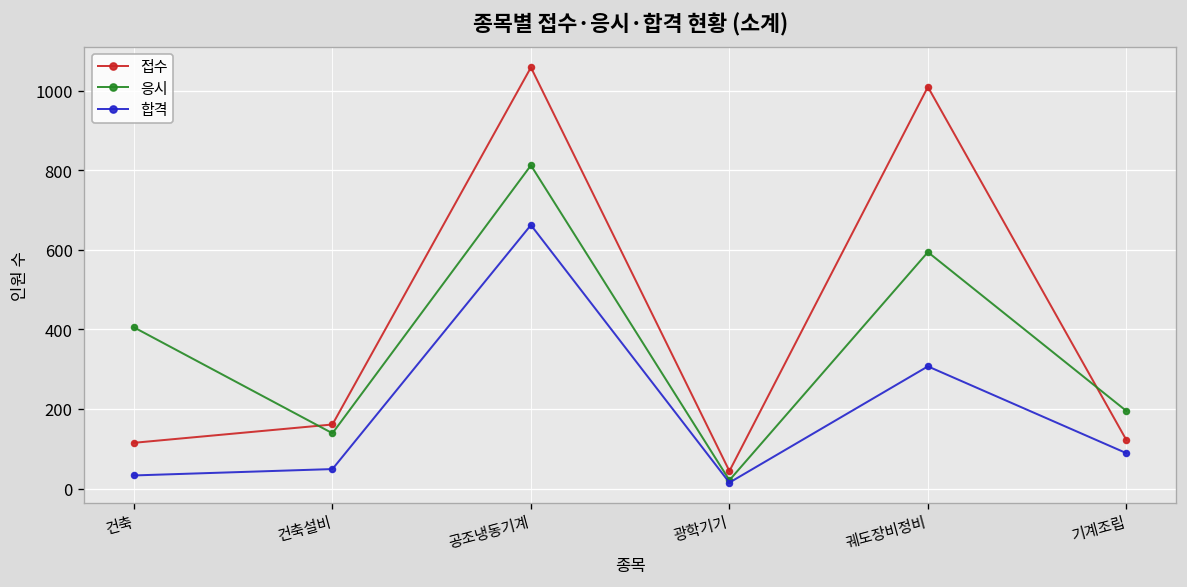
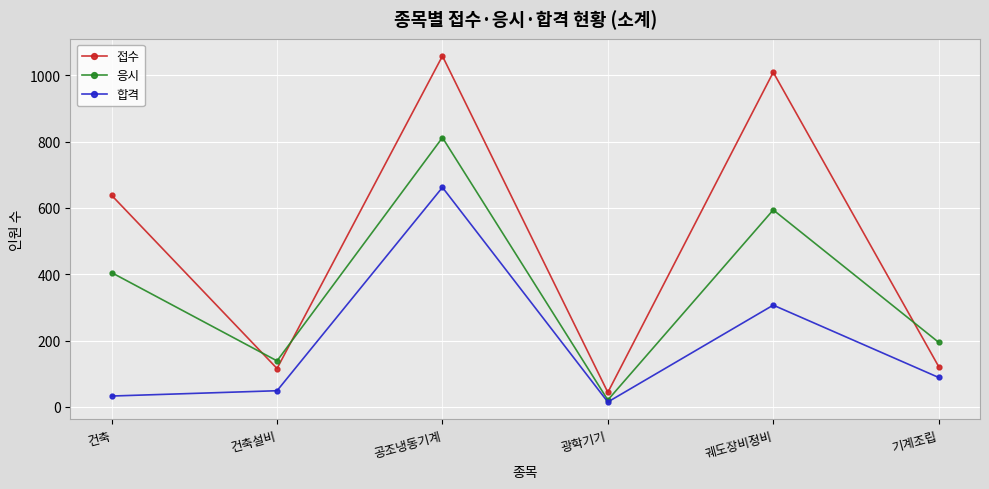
  {
    "접수": {
-     "건축": 120,
-     "건축설비": 160,
+     "건축": 640,
+     "건축설비": 120,
      "공조냉동기계": 1060,
      "광학기기": 40,
      "궤도장비정비": 1010,
      "기계조립": 120
    },
    "응시": {
      "건축": 410,
      "건축설비": 140,
      "공조냉동기계": 810,
      "궤도장비정비": 590,
      "기계조립": 200
    },
    "합격": {
      "건축": 30,
      "건축설비": 50,
      "공조냉동기계": 660,
      "궤도장비정비": 310,
      "기계조립": 90
    }
  }
